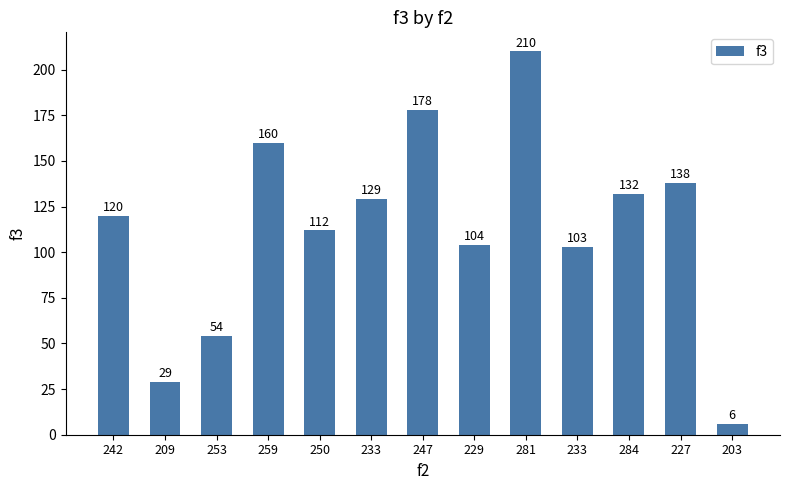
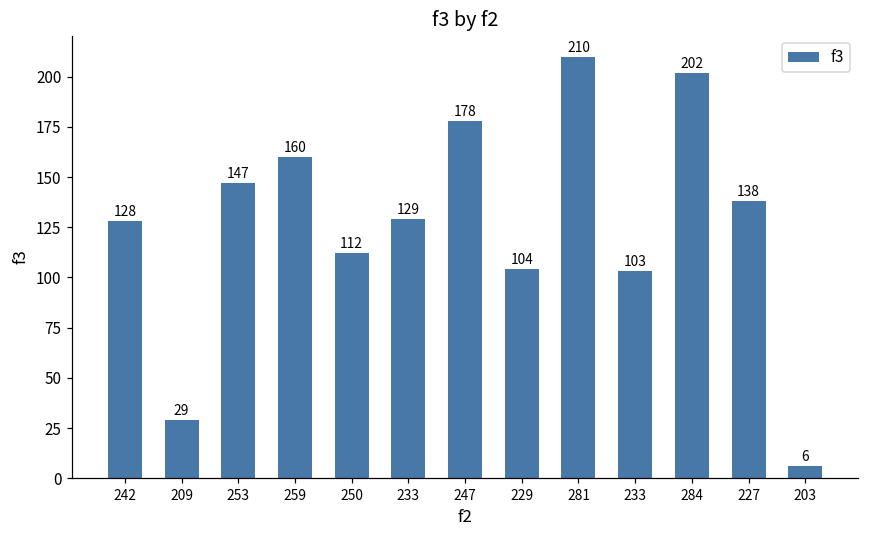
  {
-   "242": 120,
+   "242": 128,
    "209": 29,
-   "253": 54,
+   "253": 147,
    "259": 160,
    "250": 112,
    "247": 178,
    "229": 104,
    "281": 210,
-   "284": 132,
+   "284": 202,
    "227": 138,
    "203": 6
  }
